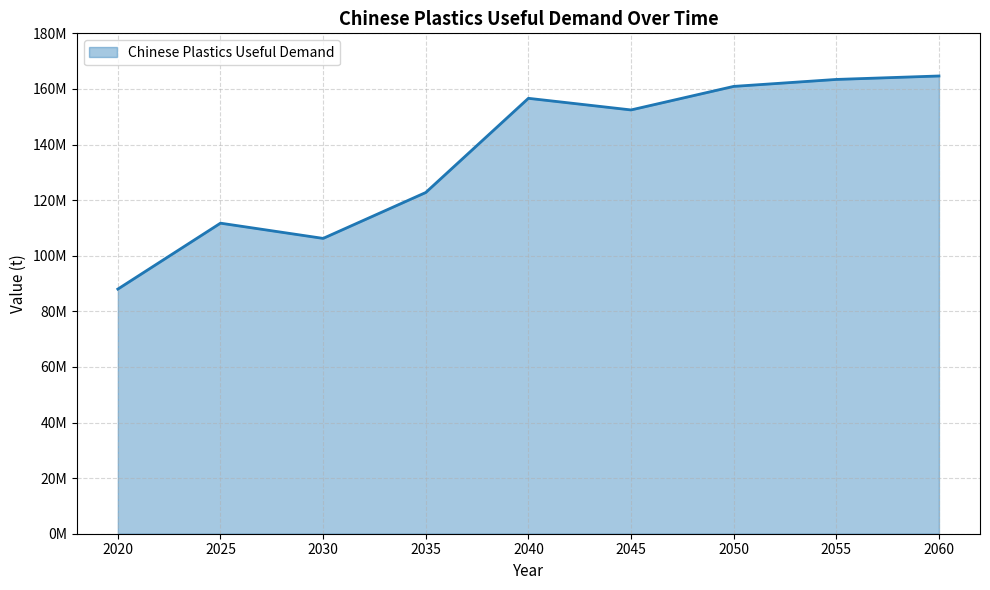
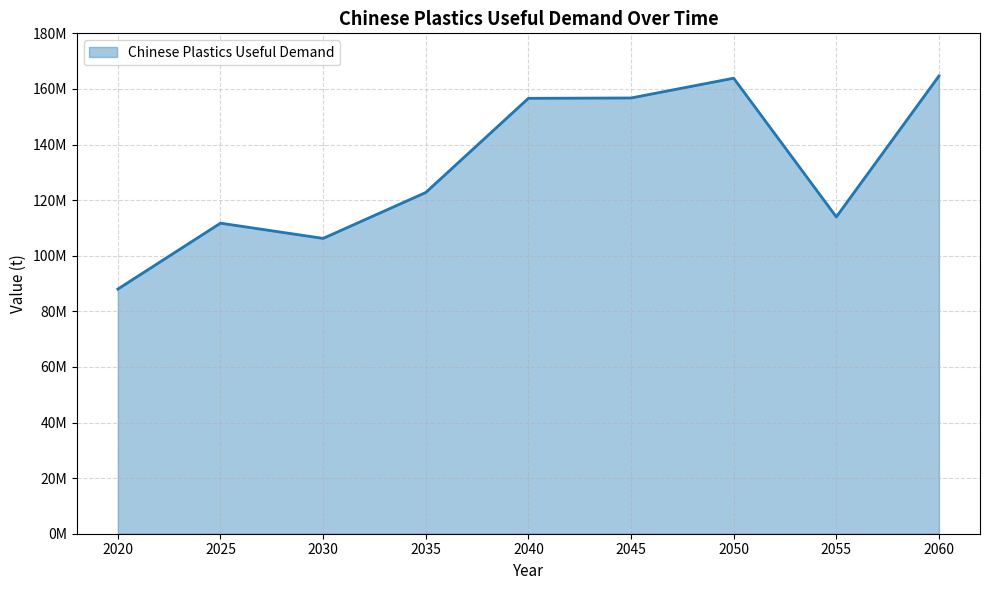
  {
    "2020": 88000000,
    "2025": 112000000,
    "2030": 106000000,
    "2035": 123000000,
    "2040": 157000000,
-   "2045": 152000000,
-   "2050": 161000000,
-   "2055": 163000000,
+   "2045": 157000000,
+   "2050": 164000000,
+   "2055": 114000000,
    "2060": 165000000
  }
